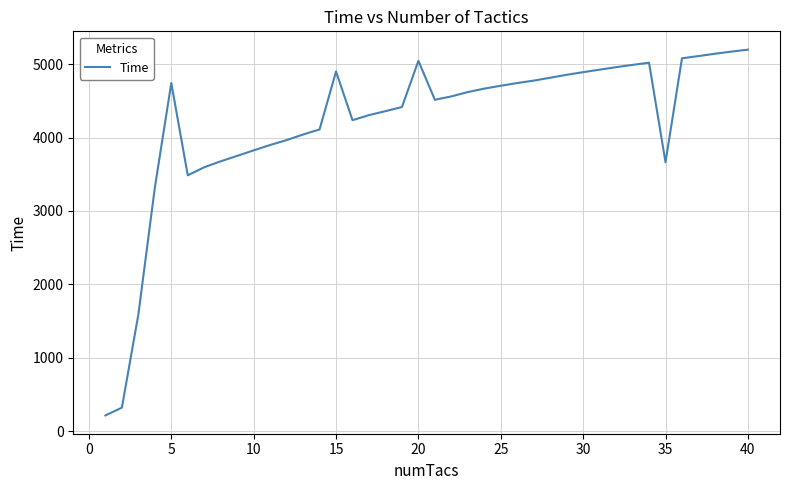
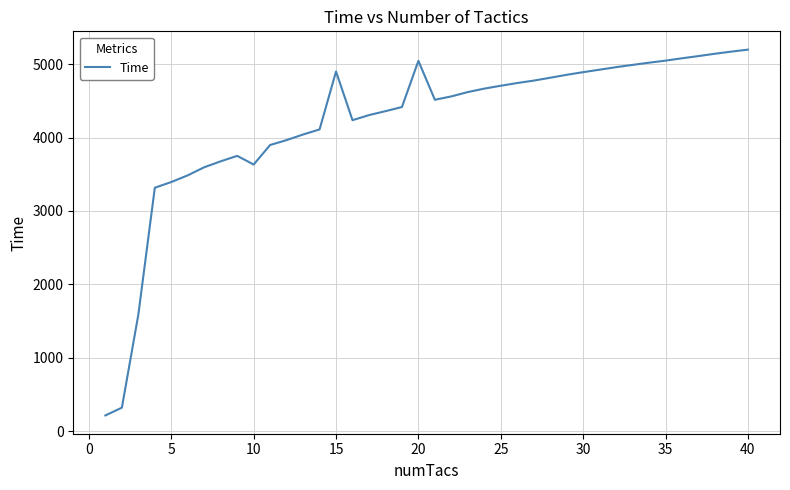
  {
-   "5": 4700,
-   "10": 3800,
+   "5": 3400,
+   "10": 3600,
    "15": 4900,
    "20": 5000,
    "25": 4700,
    "30": 4900,
-   "35": 3700,
+   "35": 5000,
    "40": 5200
  }
